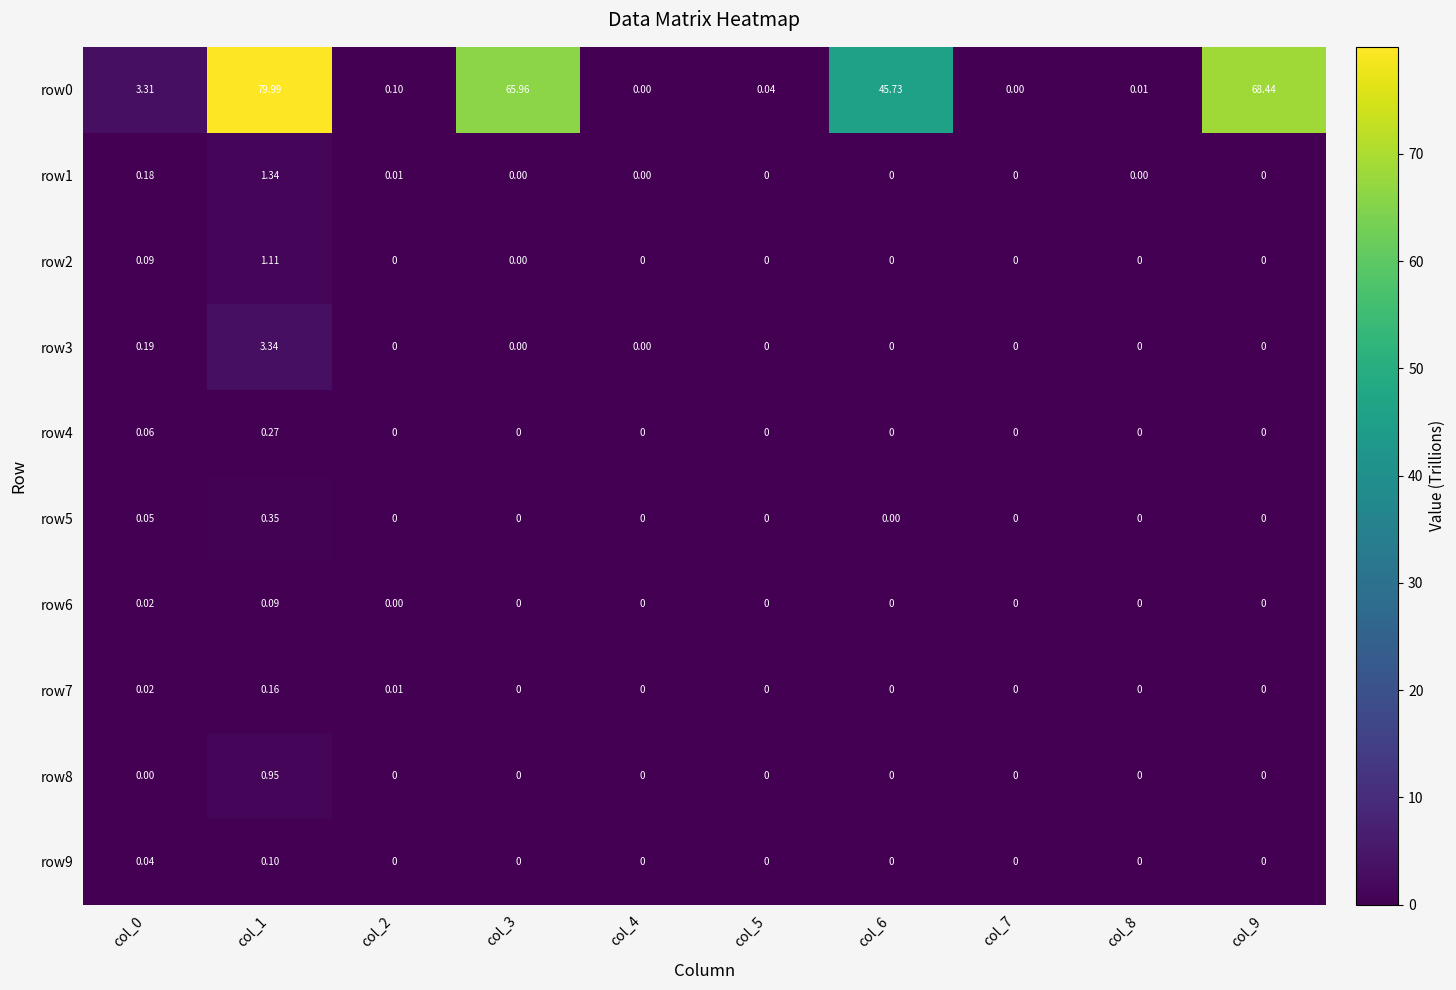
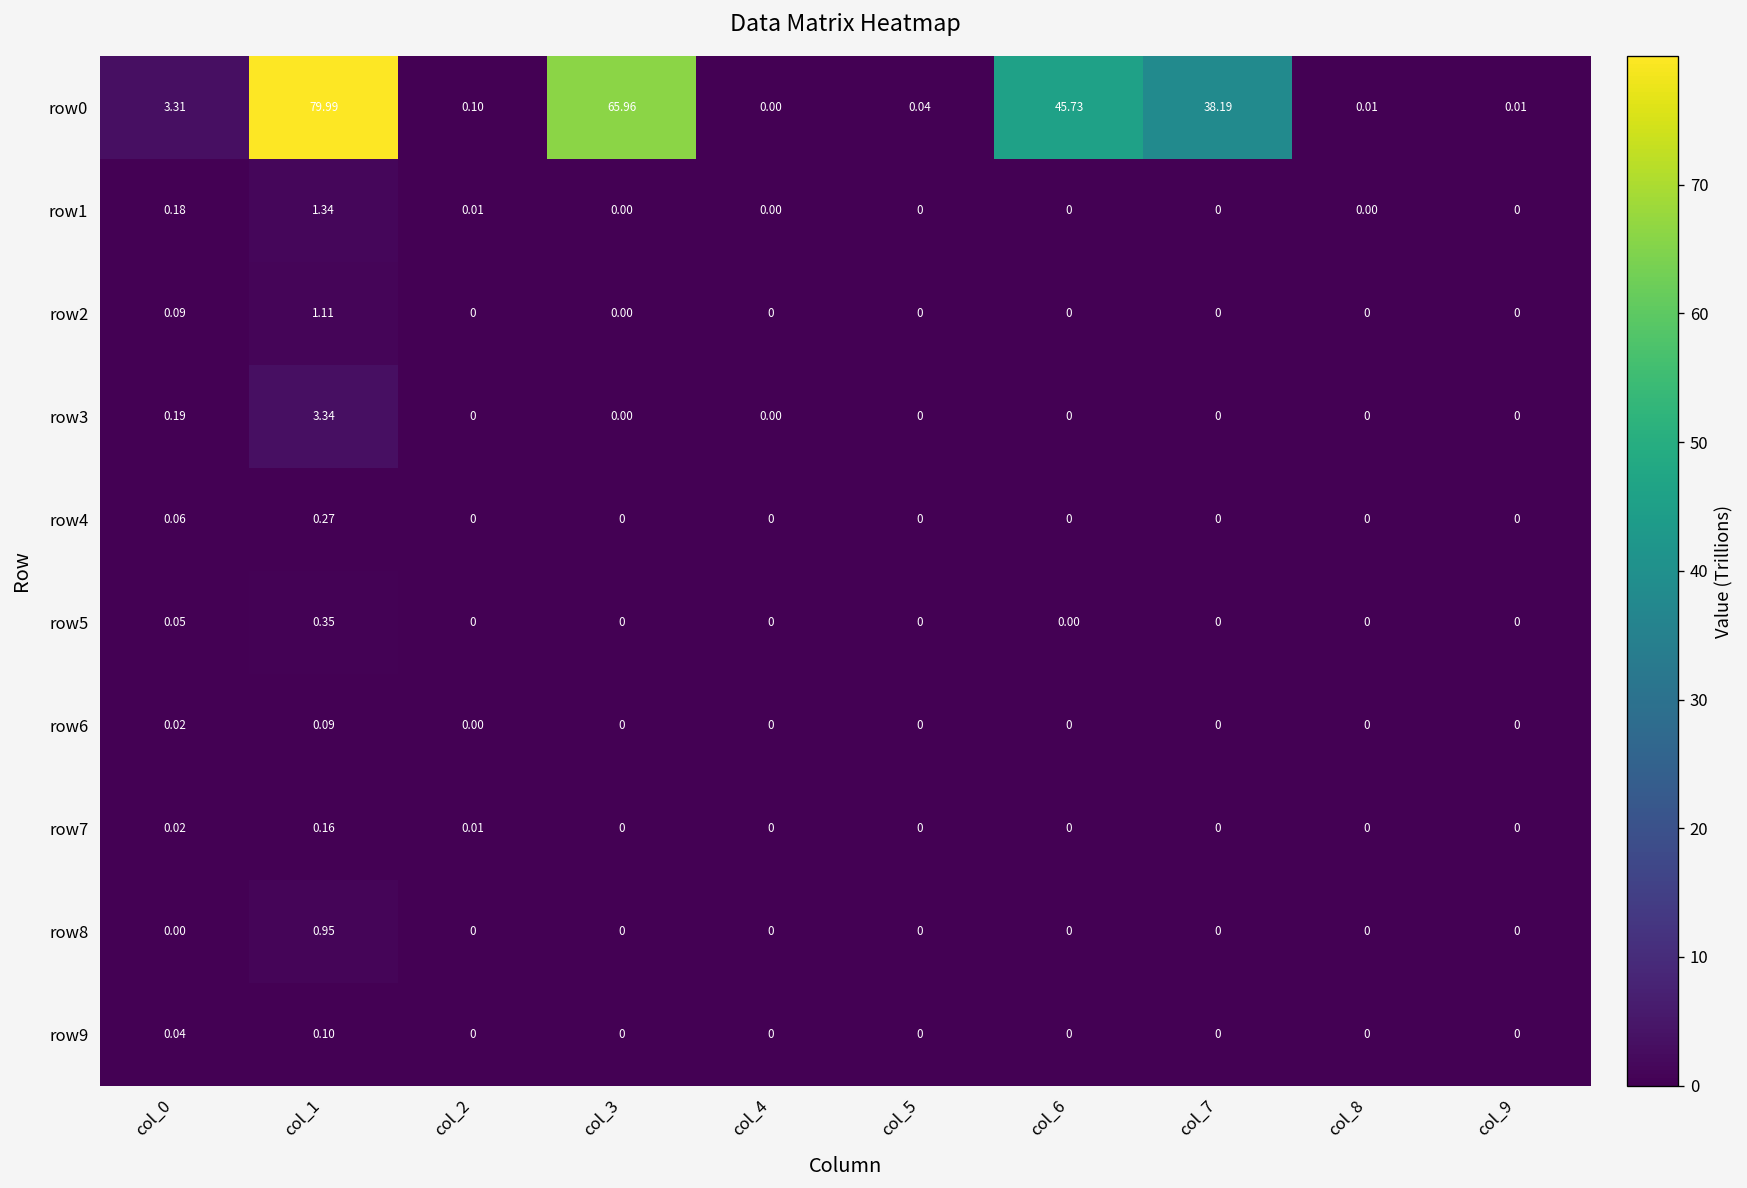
  {
    "row0": {
      "col_0": 3.31,
      "col_1": 79.99,
      "col_2": 0.10,
      "col_3": 65.96,
      "col_4": 0.00,
      "col_5": 0.04,
      "col_6": 45.73,
-     "col_7": 0.00,
+     "col_7": 38.19,
      "col_8": 0.01,
-     "col_9": 68.44
+     "col_9": 0.01
    },
    "row1": {
      "col_0": 0.18,
      "col_1": 1.34,
      "col_2": 0.01,
      "col_3": 0.00,
      "col_4": 0.00,
      "col_5": 0,
      "col_6": 0,
      "col_7": 0,
      "col_8": 0.00,
      "col_9": 0
    },
    "row2": {
      "col_0": 0.09,
      "col_1": 1.11,
      "col_2": 0,
      "col_3": 0.00,
      "col_4": 0,
      "col_5": 0,
      "col_6": 0,
      "col_7": 0,
      "col_8": 0,
      "col_9": 0
    },
    "row3": {
      "col_0": 0.19,
      "col_1": 3.34,
      "col_2": 0,
      "col_3": 0.00,
      "col_4": 0.00,
      "col_5": 0,
      "col_6": 0,
      "col_7": 0,
      "col_8": 0,
      "col_9": 0
    },
    "row4": {
      "col_0": 0.06,
      "col_1": 0.27,
      "col_2": 0,
      "col_3": 0,
      "col_4": 0,
      "col_5": 0,
      "col_6": 0,
      "col_7": 0,
      "col_8": 0,
      "col_9": 0
    },
    "row5": {
      "col_0": 0.05,
      "col_1": 0.35,
      "col_2": 0,
      "col_3": 0,
      "col_4": 0,
      "col_5": 0,
      "col_6": 0.00,
      "col_7": 0,
      "col_8": 0,
      "col_9": 0
    },
    "row6": {
      "col_0": 0.02,
      "col_1": 0.09,
      "col_2": 0.00,
      "col_3": 0,
      "col_4": 0,
      "col_5": 0,
      "col_6": 0,
      "col_7": 0,
      "col_8": 0,
      "col_9": 0
    },
    "row7": {
      "col_0": 0.02,
      "col_1": 0.16,
      "col_2": 0.01,
      "col_3": 0,
      "col_4": 0,
      "col_5": 0,
      "col_6": 0,
      "col_7": 0,
      "col_8": 0,
      "col_9": 0
    },
    "row8": {
      "col_0": 0.00,
      "col_1": 0.95,
      "col_2": 0,
      "col_3": 0,
      "col_4": 0,
      "col_5": 0,
      "col_6": 0,
      "col_7": 0,
      "col_8": 0,
      "col_9": 0
    },
    "row9": {
      "col_0": 0.04,
      "col_1": 0.10,
      "col_2": 0,
      "col_3": 0,
      "col_4": 0,
      "col_5": 0,
      "col_6": 0,
      "col_7": 0,
      "col_8": 0,
      "col_9": 0
    }
  }
